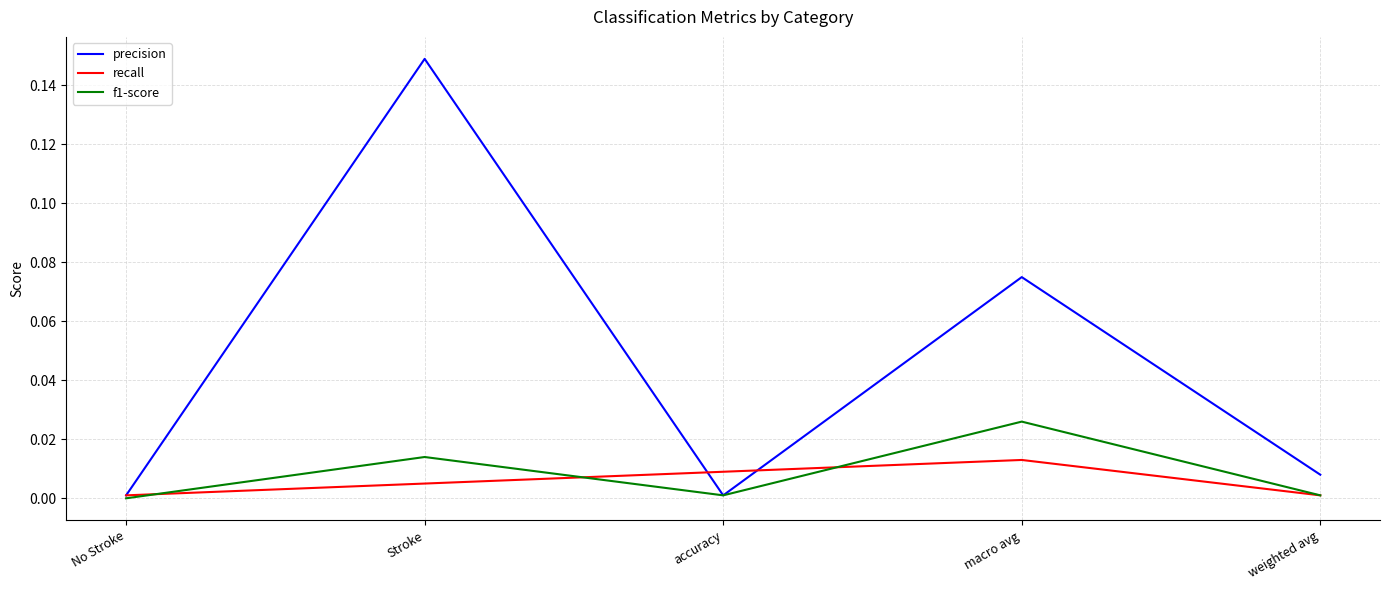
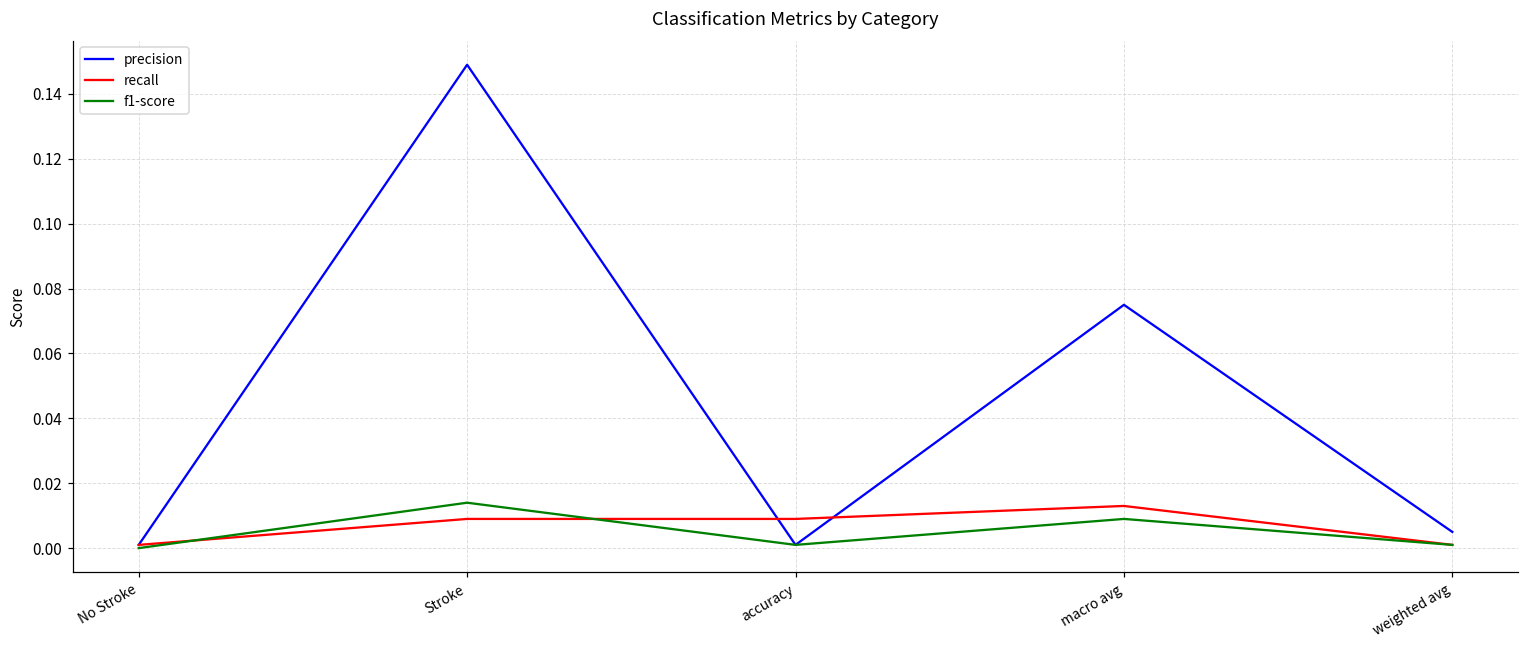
  {
    "precision": {
      "Stroke": 0.149,
      "macro avg": 0.075,
-     "weighted avg": 0.008
+     "weighted avg": 0.005
    },
    "recall": {
-     "Stroke": 0.005,
+     "Stroke": 0.009,
      "accuracy": 0.009,
      "macro avg": 0.013
    },
    "f1-score": {
      "No Stroke": 0.000,
      "Stroke": 0.014,
-     "macro avg": 0.026
+     "macro avg": 0.009
    }
  }
